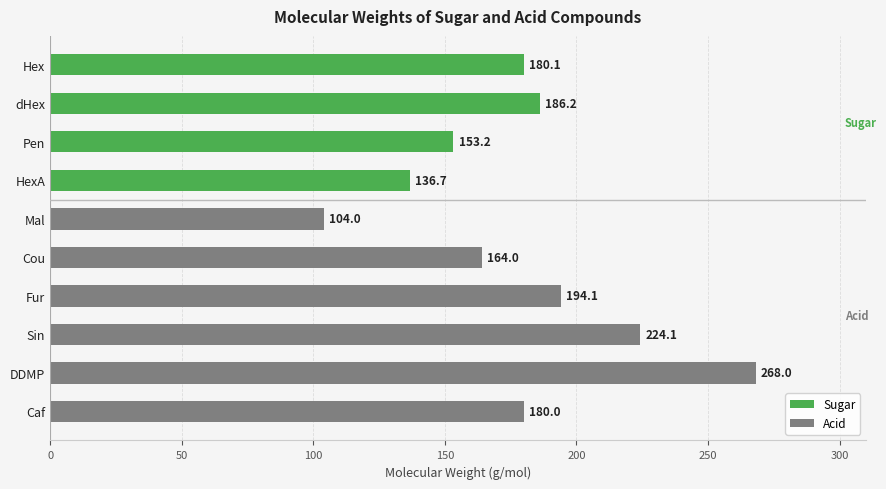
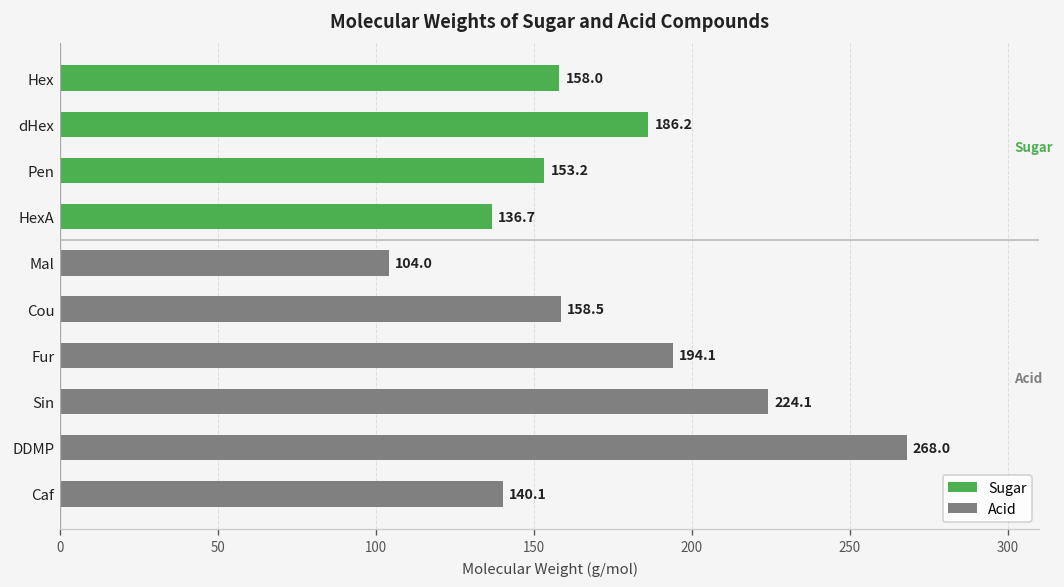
  {
-   "Hex": 180.1,
+   "Hex": 158.0,
    "dHex": 186.2,
    "Pen": 153.2,
    "HexA": 136.7,
    "Mal": 104.0,
-   "Cou": 164.0,
+   "Cou": 158.5,
    "Fur": 194.1,
    "Sin": 224.1,
    "DDMP": 268.0,
-   "Caf": 180.0
+   "Caf": 140.1
  }
